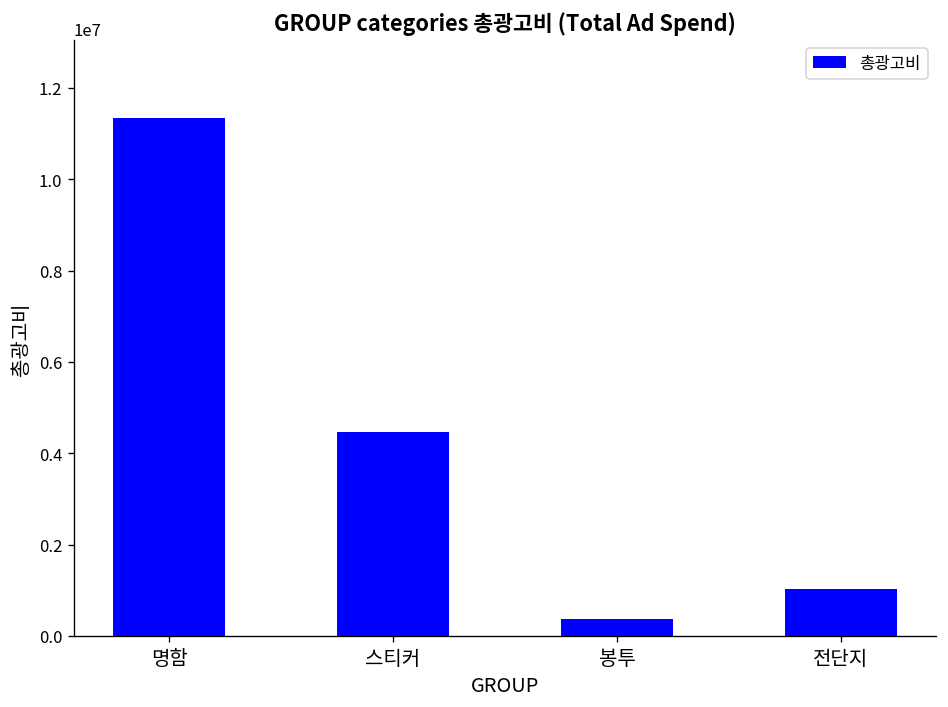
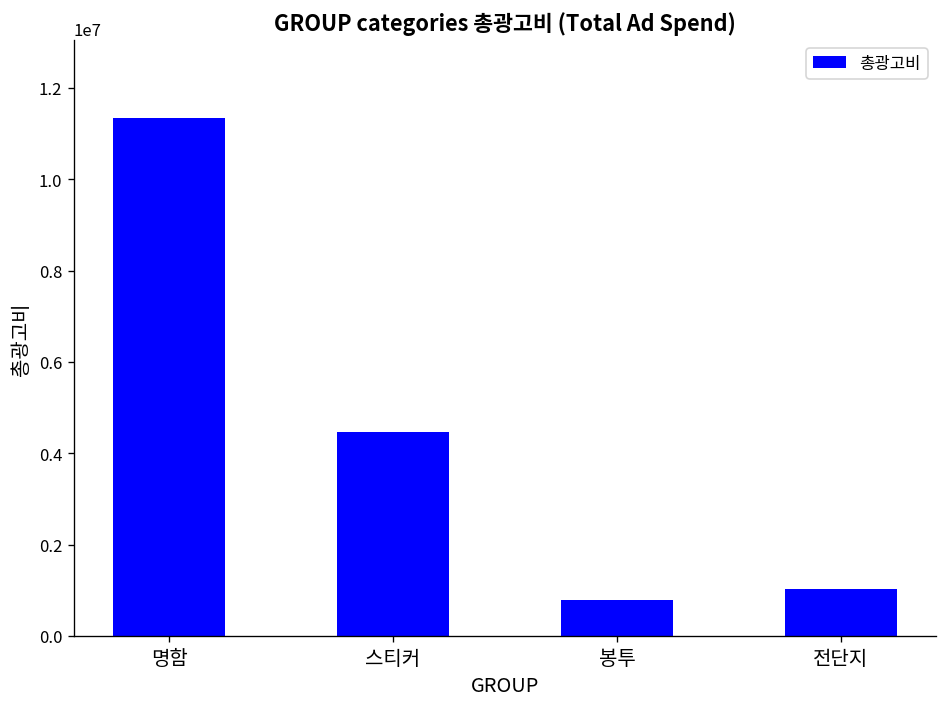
  {
    "명함": 11300000,
    "스티커": 4500000,
-   "봉투": 400000,
+   "봉투": 800000,
    "전단지": 1000000
  }
